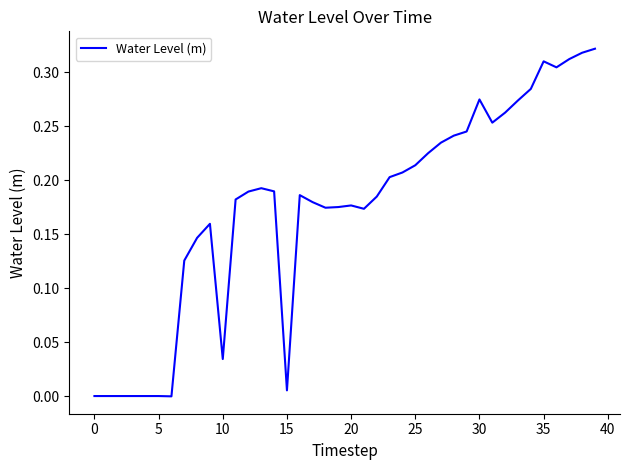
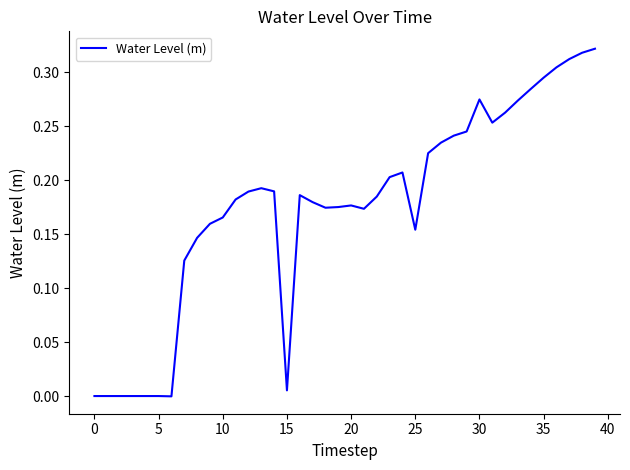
  {
    "0": 0.000,
    "5": 0.000,
-   "10": 0.034,
+   "10": 0.165,
    "15": 0.005,
    "20": 0.177,
-   "25": 0.214,
+   "25": 0.154,
    "30": 0.275,
-   "35": 0.310
+   "35": 0.295
  }
